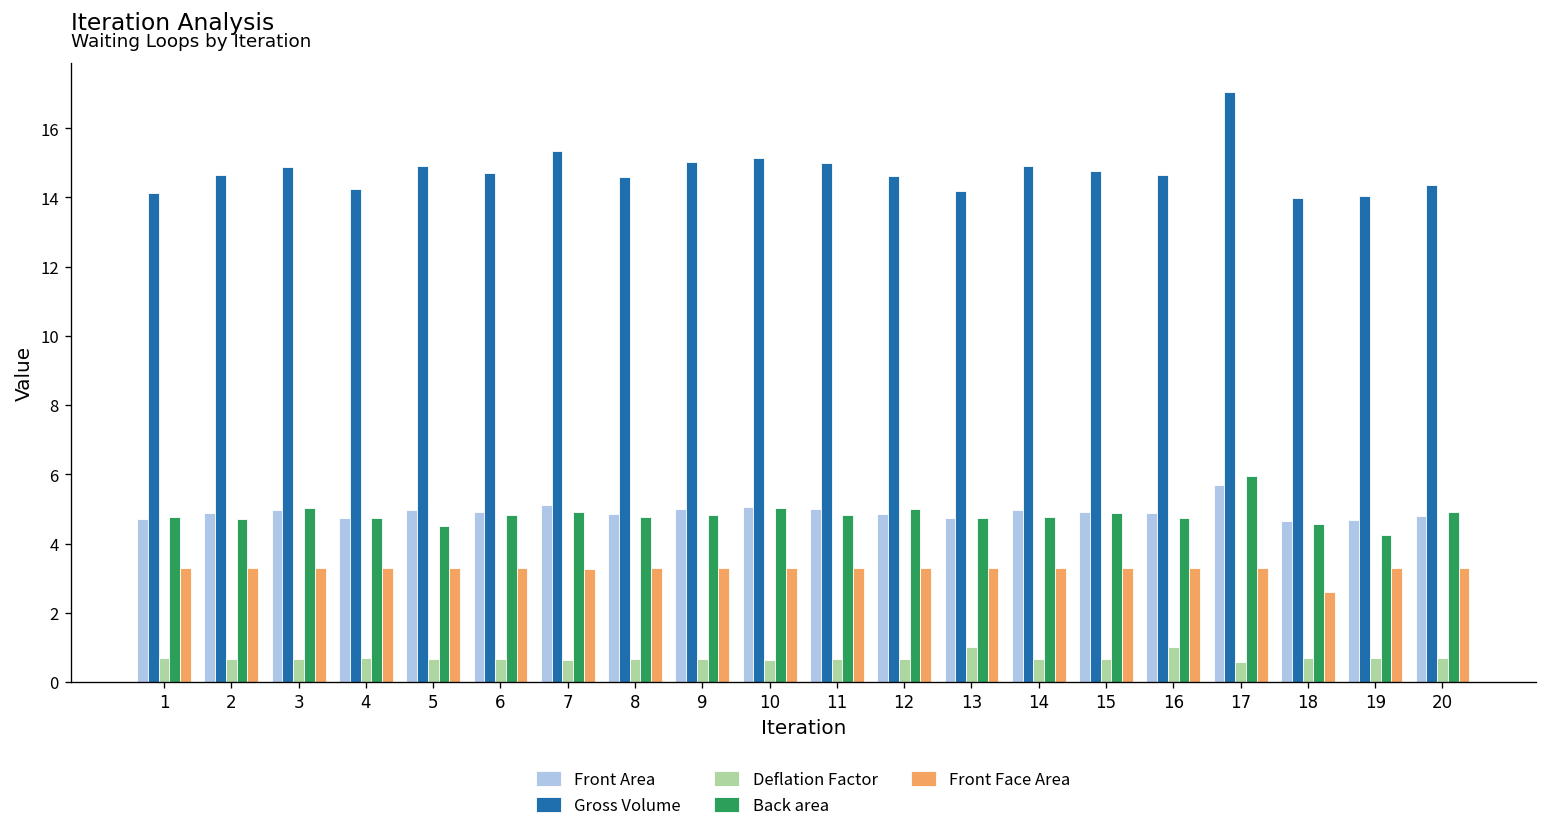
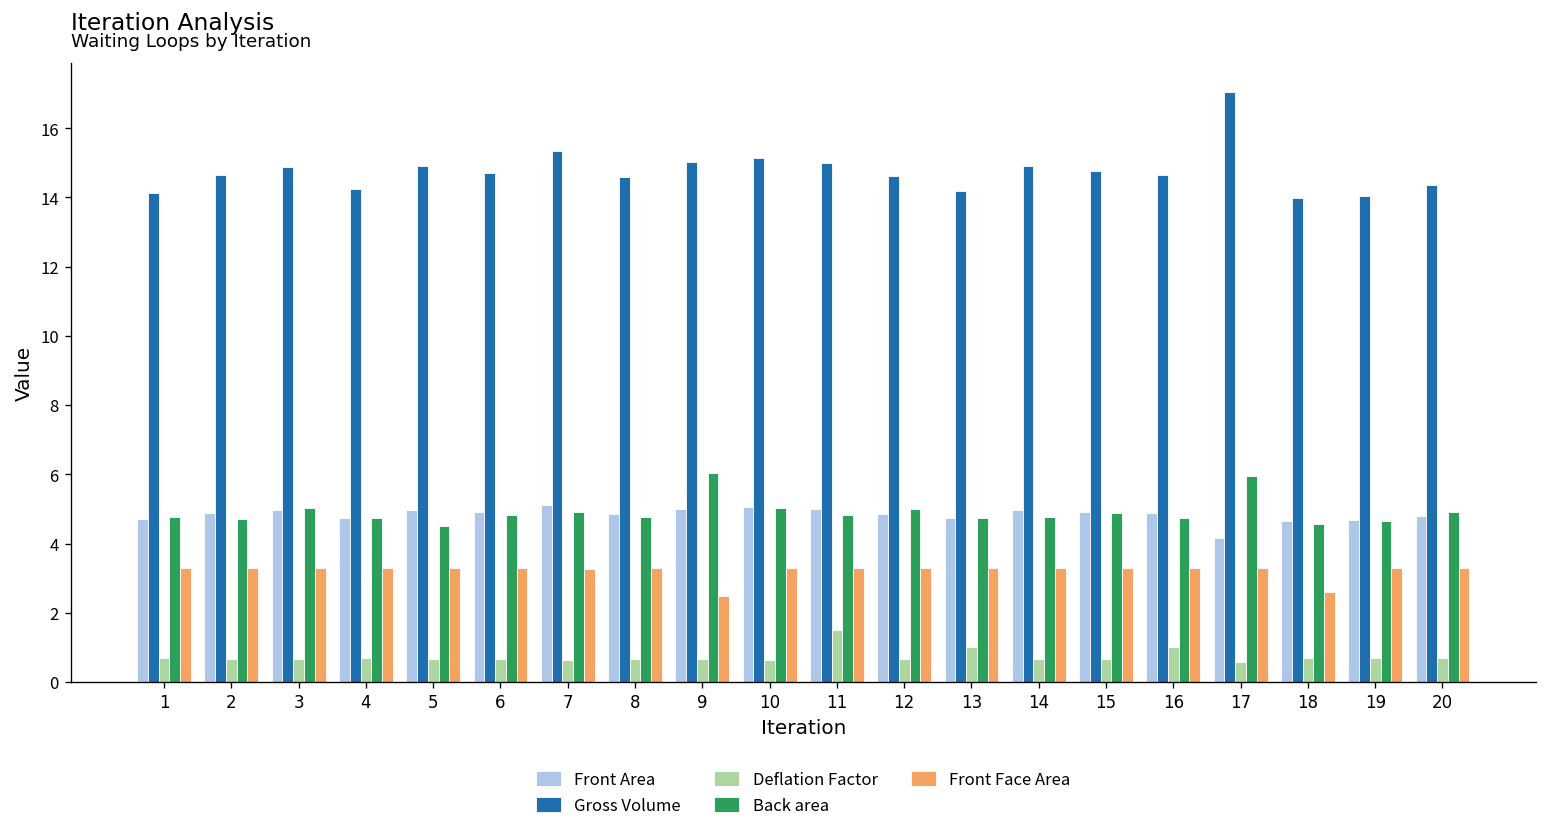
  {
    "Front Area": {
      "1": 4.7,
      "2": 4.9,
      "3": 5.0,
      "4": 4.8,
      "5": 5.0,
      "6": 4.9,
      "7": 5.1,
      "8": 4.9,
      "9": 5.0,
      "10": 5.0,
      "11": 5.0,
      "12": 4.9,
      "13": 4.7,
      "14": 5.0,
      "15": 4.9,
      "16": 4.9,
-     "17": 5.7,
+     "17": 4.1,
      "18": 4.7,
      "19": 4.7,
      "20": 4.8
    },
    "Gross Volume": {
      "1": 14.1,
      "2": 14.6,
      "3": 14.9,
      "4": 14.3,
      "5": 14.9,
      "6": 14.7,
      "7": 15.3,
      "8": 14.6,
      "9": 15.0,
      "10": 15.1,
      "11": 15.0,
      "12": 14.6,
      "13": 14.2,
      "14": 14.9,
      "15": 14.8,
      "16": 14.7,
      "17": 17.0,
      "18": 14.0,
      "19": 14.0,
      "20": 14.4
    },
    "Deflation Factor": {
      "1": 0.7,
      "2": 0.7,
      "3": 0.7,
      "4": 0.7,
      "5": 0.7,
      "6": 0.7,
      "7": 0.6,
      "8": 0.7,
      "9": 0.7,
      "10": 0.7,
-     "11": 0.7,
+     "11": 1.5,
      "12": 0.7,
      "13": 1.0,
      "14": 0.7,
      "15": 0.7,
      "16": 1.0,
      "17": 0.6,
      "18": 0.7,
      "19": 0.7,
      "20": 0.7
    },
    "Back area": {
      "1": 4.8,
      "2": 4.7,
      "3": 5.0,
      "4": 4.7,
      "5": 4.5,
      "6": 4.8,
      "7": 4.9,
      "8": 4.8,
-     "9": 4.8,
+     "9": 6.0,
      "10": 5.0,
      "11": 4.8,
      "12": 5.0,
      "13": 4.7,
      "14": 4.8,
      "15": 4.9,
      "16": 4.8,
      "17": 6.0,
      "18": 4.6,
-     "19": 4.2,
+     "19": 4.7,
      "20": 4.9
    },
    "Front Face Area": {
      "1": 3.3,
      "2": 3.3,
      "3": 3.3,
      "4": 3.3,
      "5": 3.3,
      "6": 3.3,
      "7": 3.3,
      "8": 3.3,
-     "9": 3.3,
+     "9": 2.5,
      "10": 3.3,
      "11": 3.3,
      "12": 3.3,
      "13": 3.3,
      "14": 3.3,
      "15": 3.3,
      "16": 3.3,
      "17": 3.3,
      "18": 2.6,
      "19": 3.3,
      "20": 3.3
    }
  }
